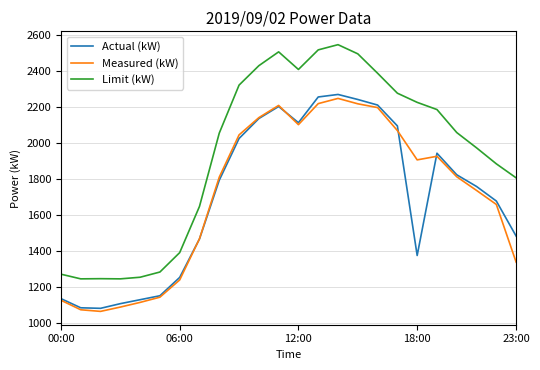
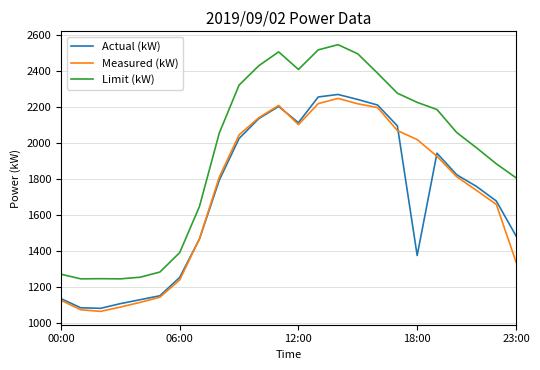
  {
    "Actual (kW)": {
      "18:00": 1370,
      "23:00": 1480
    },
    "Measured (kW)": {
-     "18:00": 1910,
+     "18:00": 2020,
      "23:00": 1340
    },
    "Limit (kW)": {
      "00:00": 1270,
      "06:00": 1390,
      "12:00": 2410,
      "18:00": 2230,
      "23:00": 1810
    }
  }
